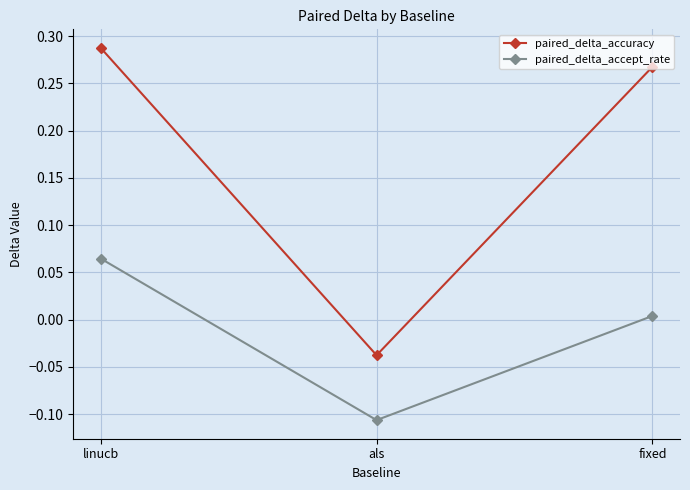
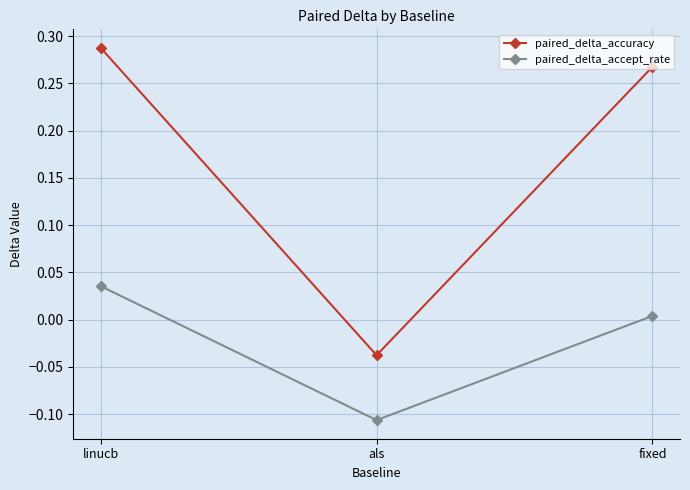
  {
    "paired_delta_accuracy": {
      "linucb": 0.29,
      "als": -0.04
    },
    "paired_delta_accept_rate": {
-     "linucb": 0.06,
+     "linucb": 0.04,
      "als": -0.11,
      "fixed": 0.00
    }
  }
